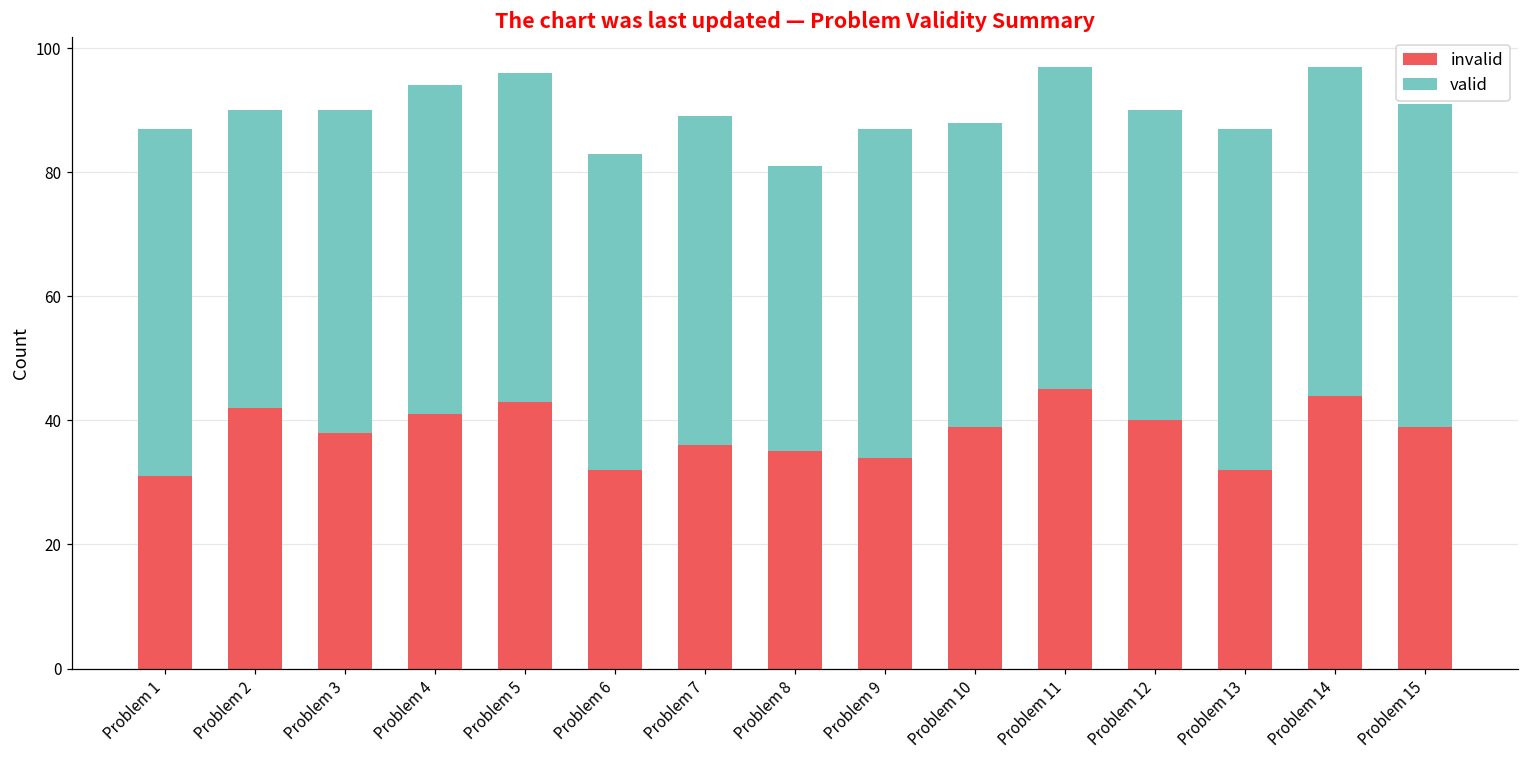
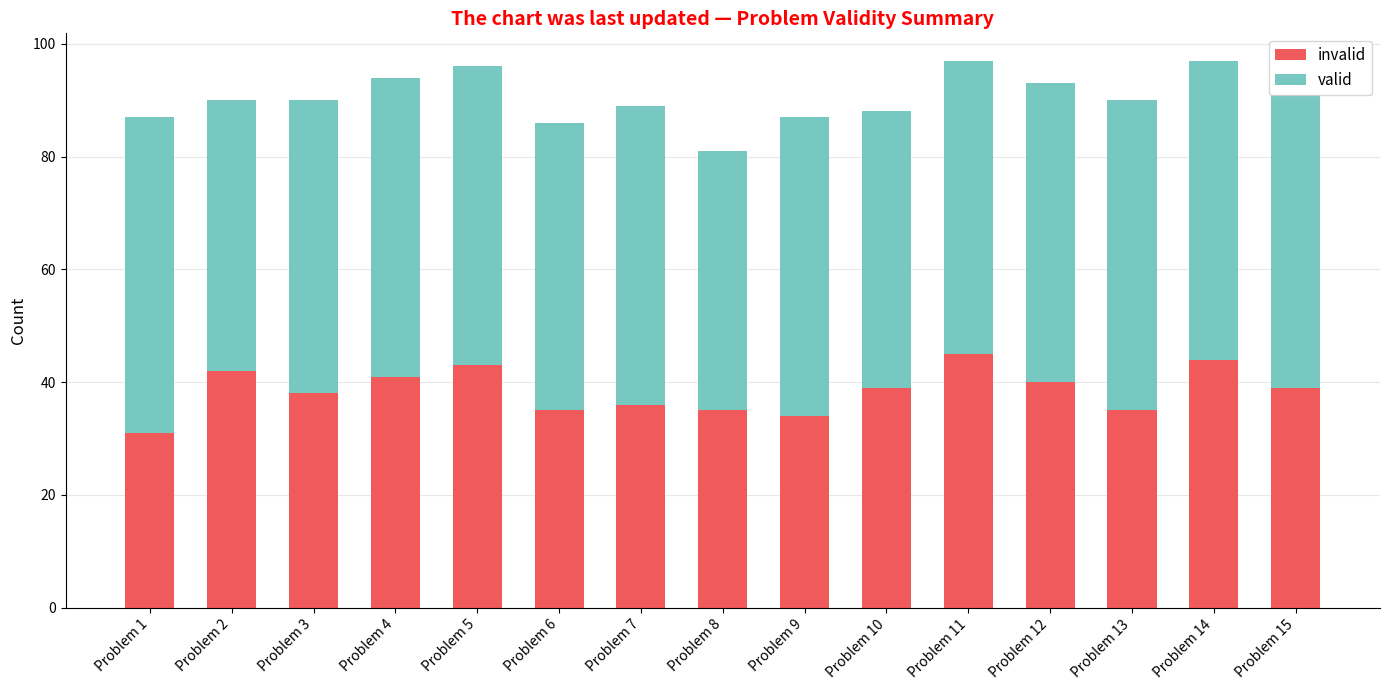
  {
    "invalid": {
      "Problem 1": 31,
      "Problem 2": 42,
      "Problem 3": 38,
      "Problem 4": 41,
      "Problem 5": 43,
-     "Problem 6": 32,
+     "Problem 6": 35,
      "Problem 7": 36,
      "Problem 8": 35,
      "Problem 9": 34,
      "Problem 10": 39,
      "Problem 11": 45,
      "Problem 12": 40,
-     "Problem 13": 32,
+     "Problem 13": 35,
      "Problem 14": 44,
      "Problem 15": 39
    },
    "valid": {
      "Problem 1": 56,
      "Problem 2": 48,
      "Problem 3": 52,
      "Problem 4": 53,
      "Problem 5": 53,
      "Problem 6": 51,
      "Problem 7": 53,
      "Problem 8": 46,
      "Problem 9": 53,
      "Problem 10": 49,
      "Problem 11": 52,
-     "Problem 12": 50,
+     "Problem 12": 53,
      "Problem 13": 55,
      "Problem 14": 53
    }
  }
